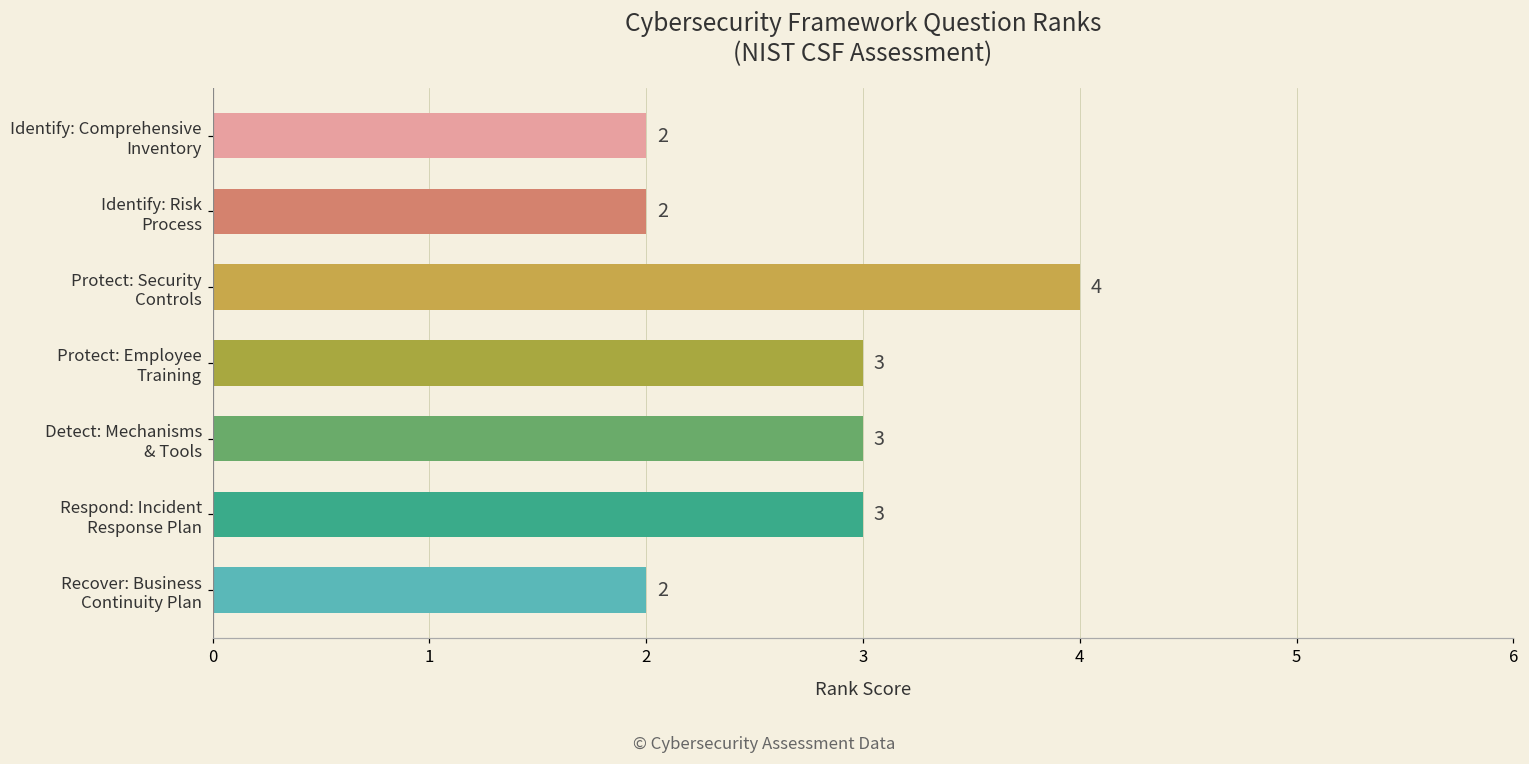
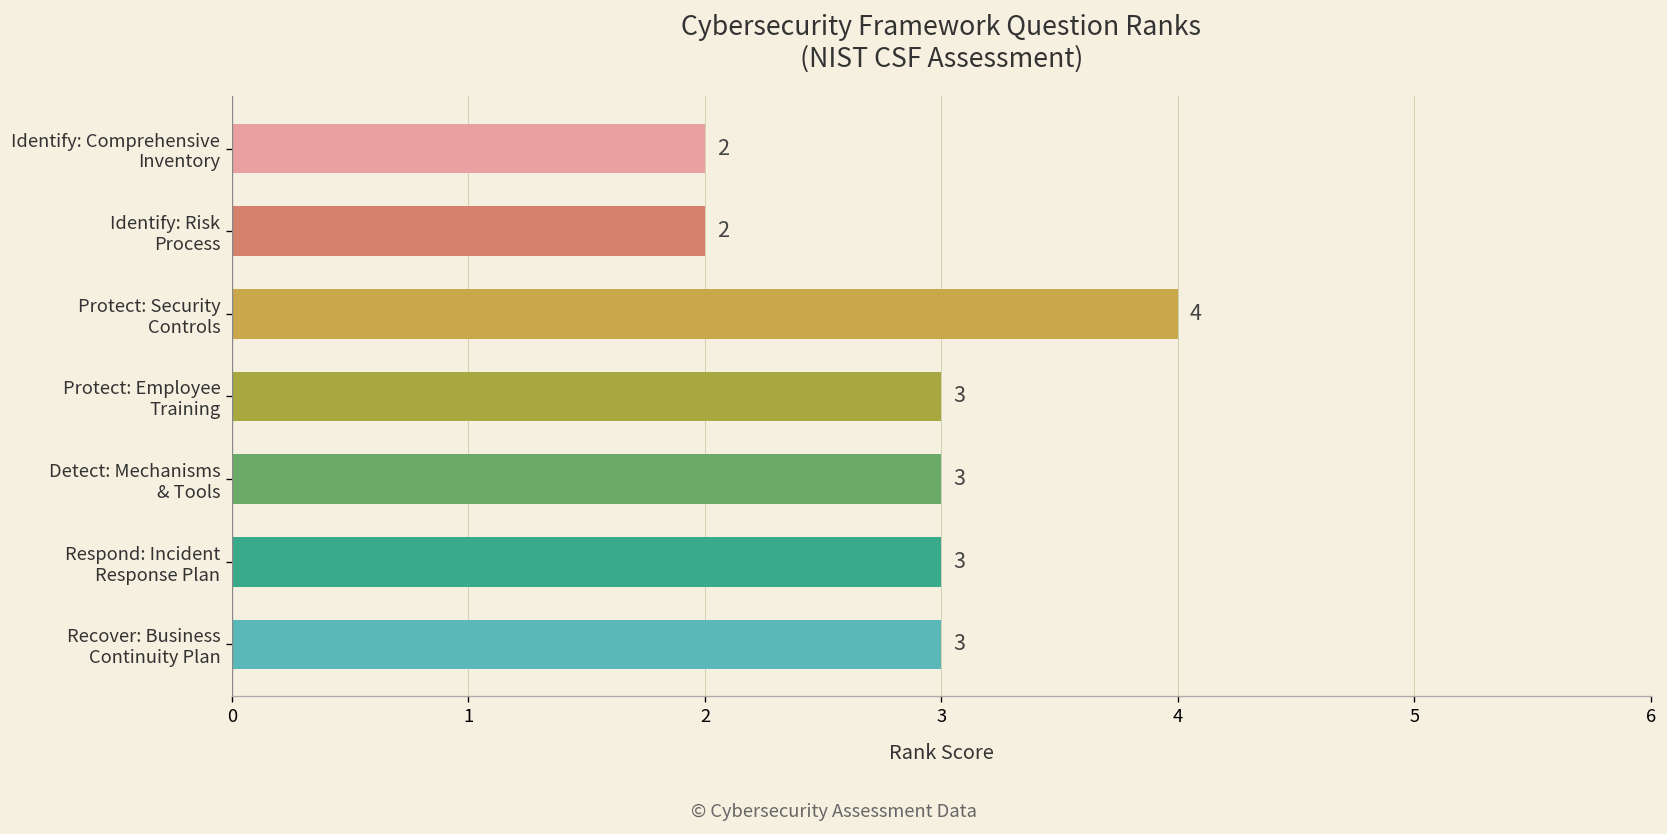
  {
    "Identify: Comprehensive Inventory": 2,
    "Identify: Risk Process": 2,
    "Protect: Security Controls": 4,
    "Protect: Employee Training": 3,
    "Detect: Mechanisms & Tools": 3,
    "Respond: Incident Response Plan": 3,
-   "Recover: Business Continuity Plan": 2
+   "Recover: Business Continuity Plan": 3
  }
